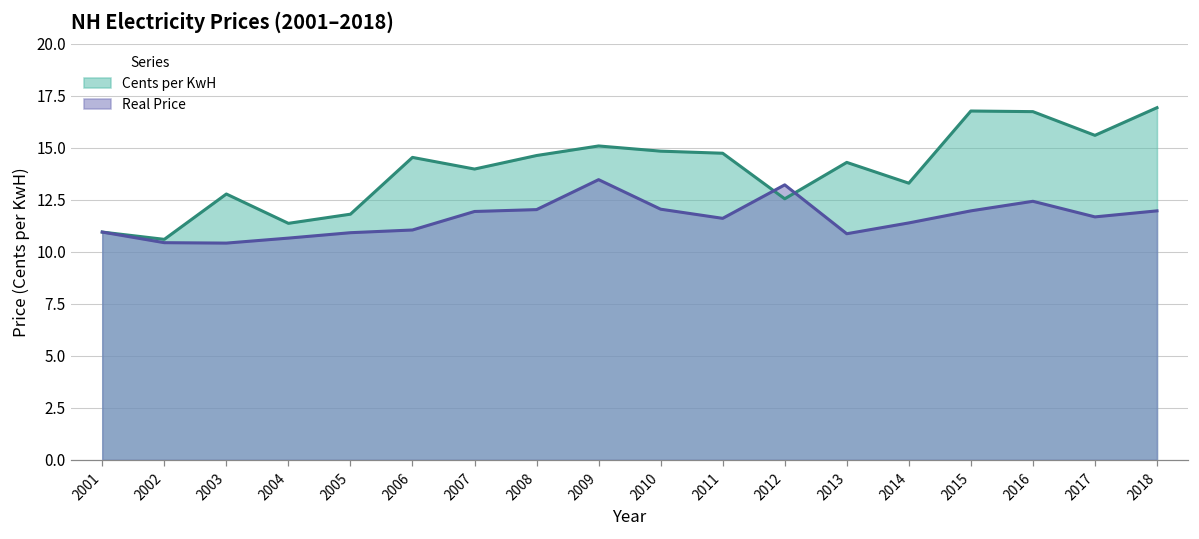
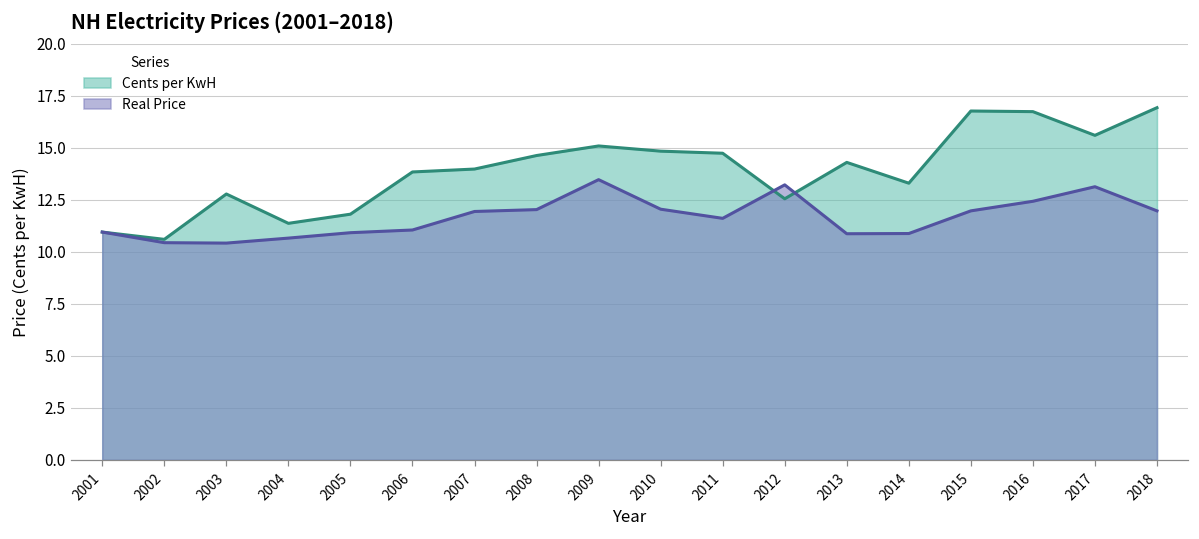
  {
    "Cents per KwH": {
      "2002": 10.6,
      "2003": 12.8,
      "2004": 11.4,
      "2005": 11.8,
-     "2006": 14.5,
+     "2006": 13.8,
      "2007": 14.0,
      "2008": 14.6,
      "2009": 15.1,
      "2010": 14.8,
      "2011": 14.7,
      "2012": 12.6,
      "2013": 14.3,
      "2014": 13.3,
      "2015": 16.8,
      "2016": 16.7,
      "2017": 15.6,
      "2018": 16.9
    },
    "Real Price": {
      "2002": 10.4,
      "2003": 10.4,
      "2004": 10.7,
      "2005": 10.9,
      "2006": 11.1,
      "2007": 11.9,
      "2008": 12.0,
      "2009": 13.5,
      "2010": 12.1,
      "2011": 11.6,
      "2012": 13.2,
      "2013": 10.9,
-     "2014": 11.4,
+     "2014": 10.9,
      "2015": 12.0,
      "2016": 12.4,
-     "2017": 11.7,
+     "2017": 13.1,
      "2018": 12.0
    }
  }
